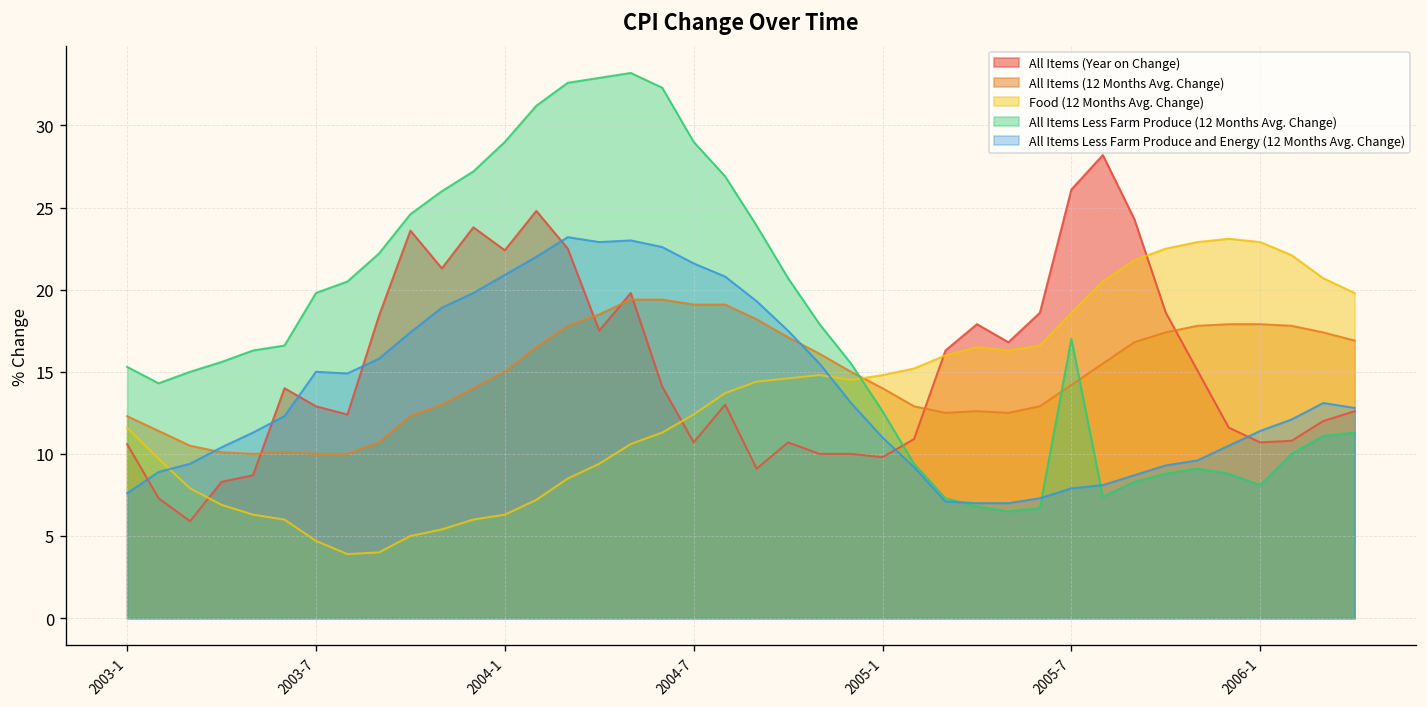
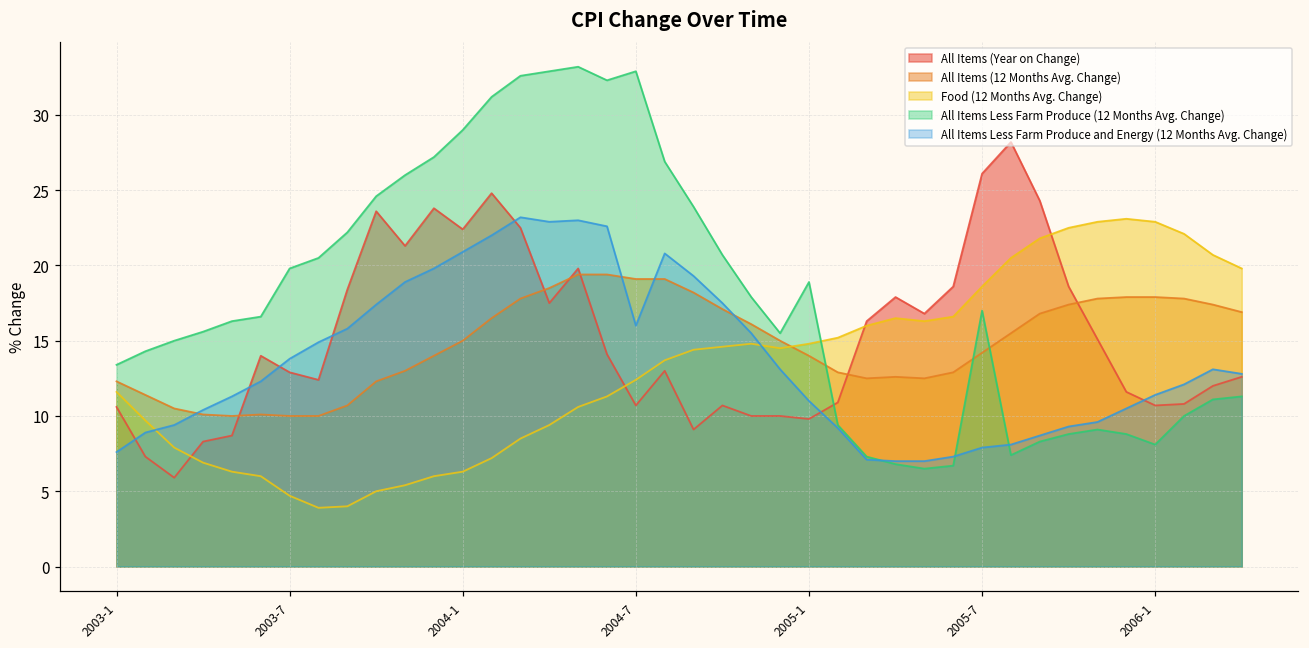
  {
    "All Items Less Farm Produce (12 Months Avg. Change)": {
-     "2003-1": 15.3,
+     "2003-1": 13.4,
      "2003-7": 19.8,
      "2004-1": 29.0,
-     "2004-7": 29.0,
-     "2005-1": 12.6,
+     "2004-7": 32.9,
+     "2005-1": 18.9,
      "2005-7": 17.0,
      "2006-1": 8.1
    },
    "All Items Less Farm Produce and Energy (12 Months Avg. Change)": {
      "2003-1": 7.6,
-     "2003-7": 15.0,
+     "2003-7": 13.8,
      "2004-1": 20.9,
-     "2004-7": 21.6,
+     "2004-7": 16.0,
      "2005-1": 11.0,
      "2005-7": 7.9,
      "2006-1": 11.4
    }
  }
